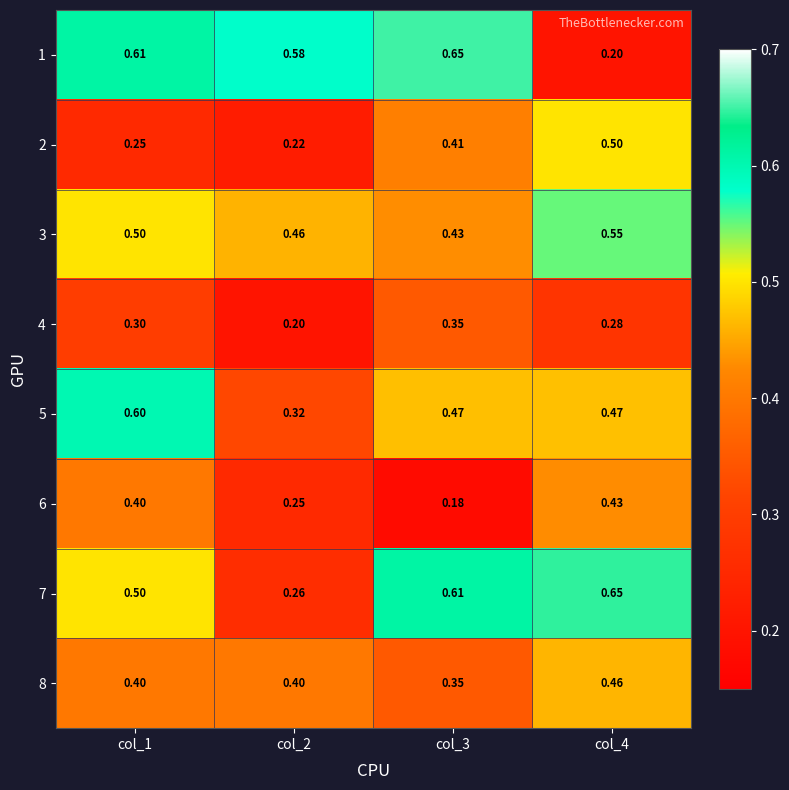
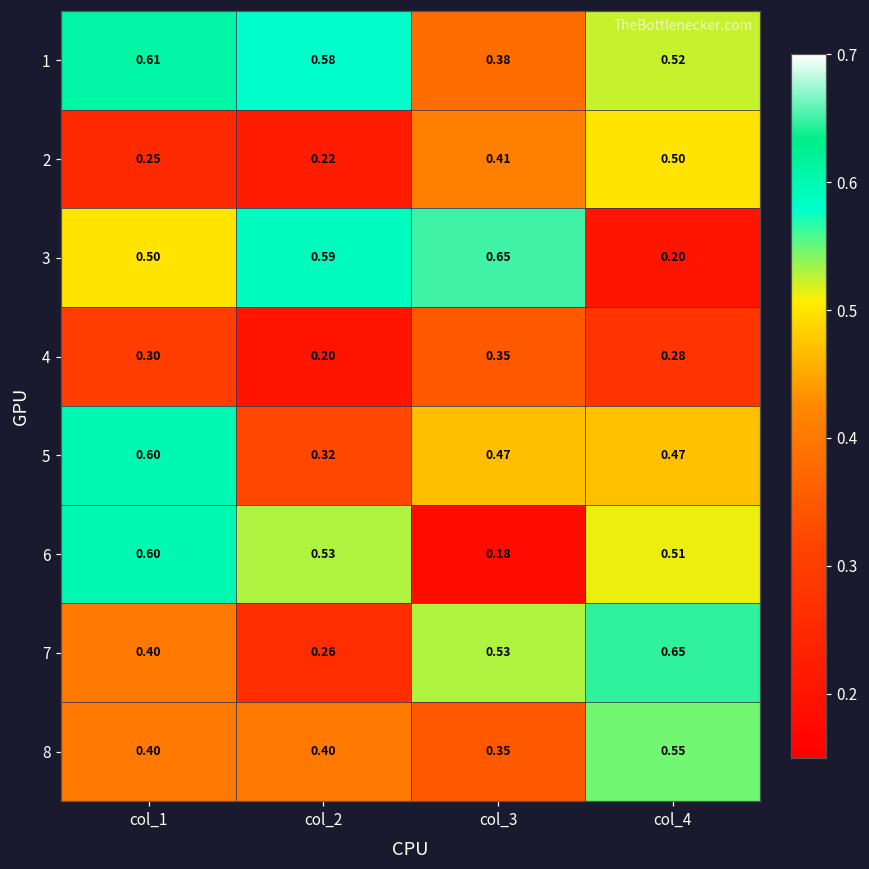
  {
    "1": {
      "col_1": 0.61,
      "col_2": 0.58,
-     "col_3": 0.65,
-     "col_4": 0.20
+     "col_3": 0.38,
+     "col_4": 0.52
    },
    "2": {
      "col_1": 0.25,
      "col_2": 0.22,
      "col_3": 0.41,
      "col_4": 0.50
    },
    "3": {
      "col_1": 0.50,
-     "col_2": 0.46,
-     "col_3": 0.43,
-     "col_4": 0.55
+     "col_2": 0.59,
+     "col_3": 0.65,
+     "col_4": 0.20
    },
    "4": {
      "col_1": 0.30,
      "col_2": 0.20,
      "col_3": 0.35,
      "col_4": 0.28
    },
    "5": {
      "col_1": 0.60,
      "col_2": 0.32,
      "col_3": 0.47,
      "col_4": 0.47
    },
    "6": {
-     "col_1": 0.40,
-     "col_2": 0.25,
+     "col_1": 0.60,
+     "col_2": 0.53,
      "col_3": 0.18,
-     "col_4": 0.43
+     "col_4": 0.51
    },
    "7": {
-     "col_1": 0.50,
+     "col_1": 0.40,
      "col_2": 0.26,
-     "col_3": 0.61,
+     "col_3": 0.53,
      "col_4": 0.65
    },
    "8": {
      "col_1": 0.40,
      "col_2": 0.40,
      "col_3": 0.35,
-     "col_4": 0.46
+     "col_4": 0.55
    }
  }
